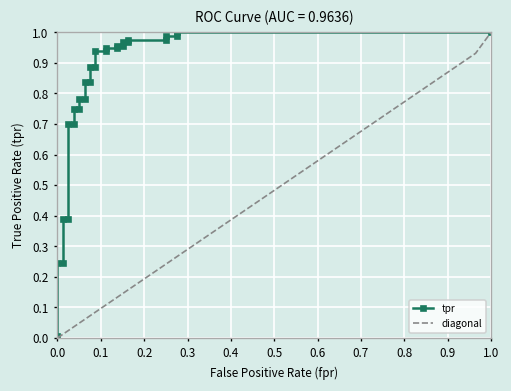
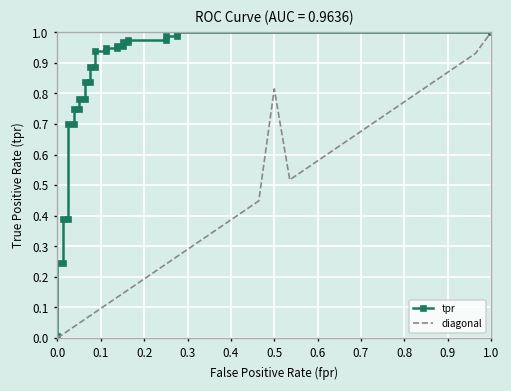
  {
    "diagonal": {
-     "0.5": 0.48
+     "0.5": 0.81
    }
  }
